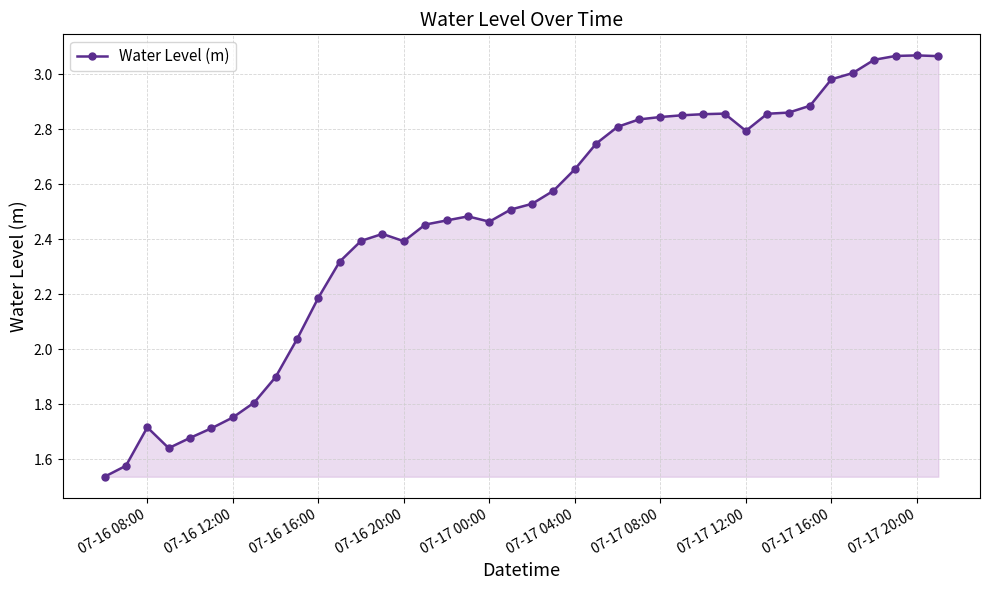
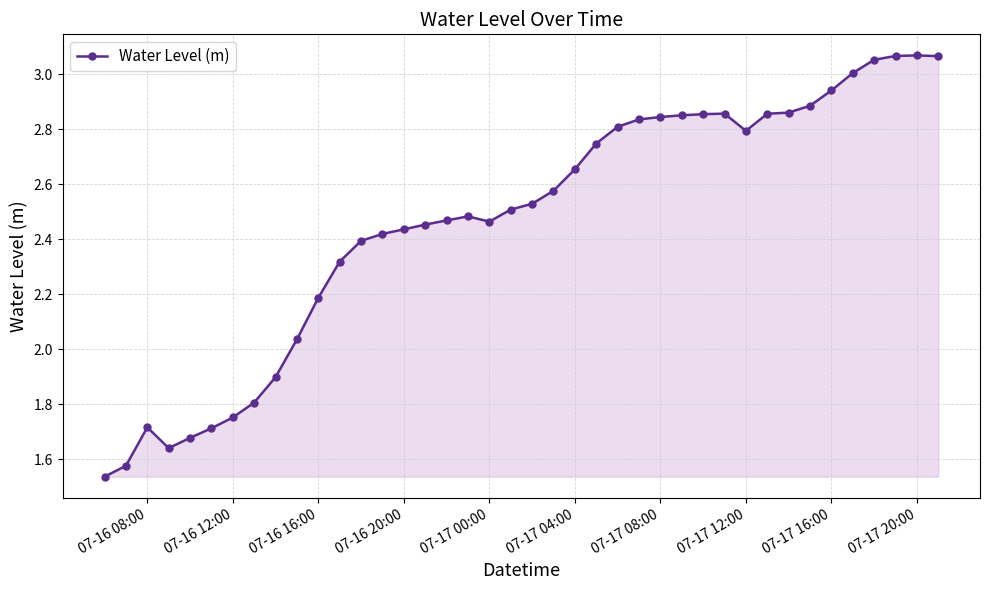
  {
    "07-16 08:00": 1.72,
    "07-16 12:00": 1.75,
    "07-16 16:00": 2.19,
-   "07-16 20:00": 2.39,
+   "07-16 20:00": 2.44,
    "07-17 00:00": 2.46,
    "07-17 04:00": 2.65,
    "07-17 08:00": 2.84,
    "07-17 12:00": 2.79,
-   "07-17 16:00": 2.98,
+   "07-17 16:00": 2.94,
    "07-17 20:00": 3.07
  }
